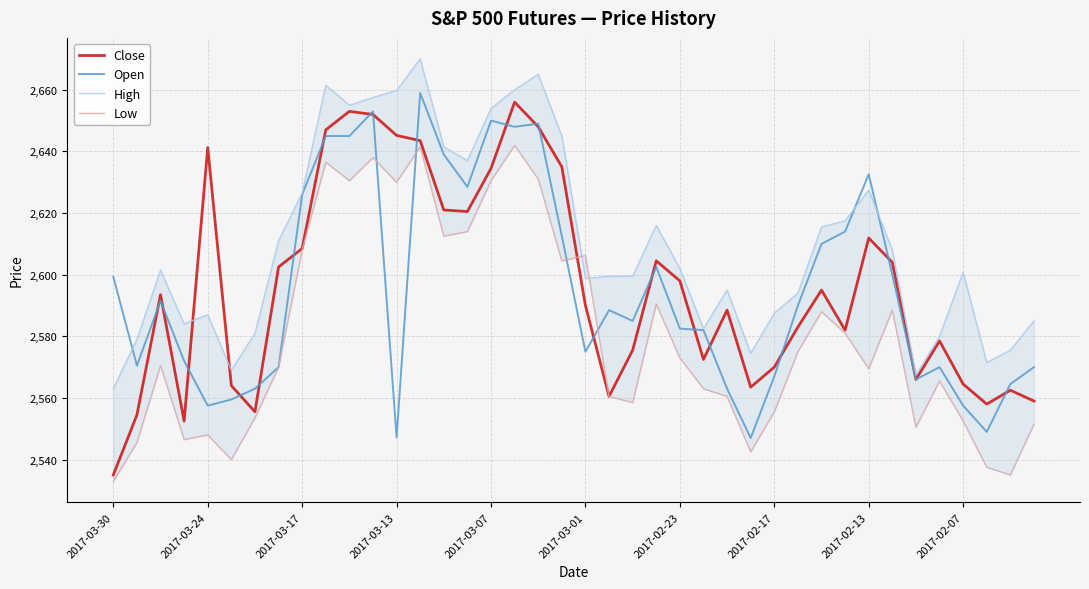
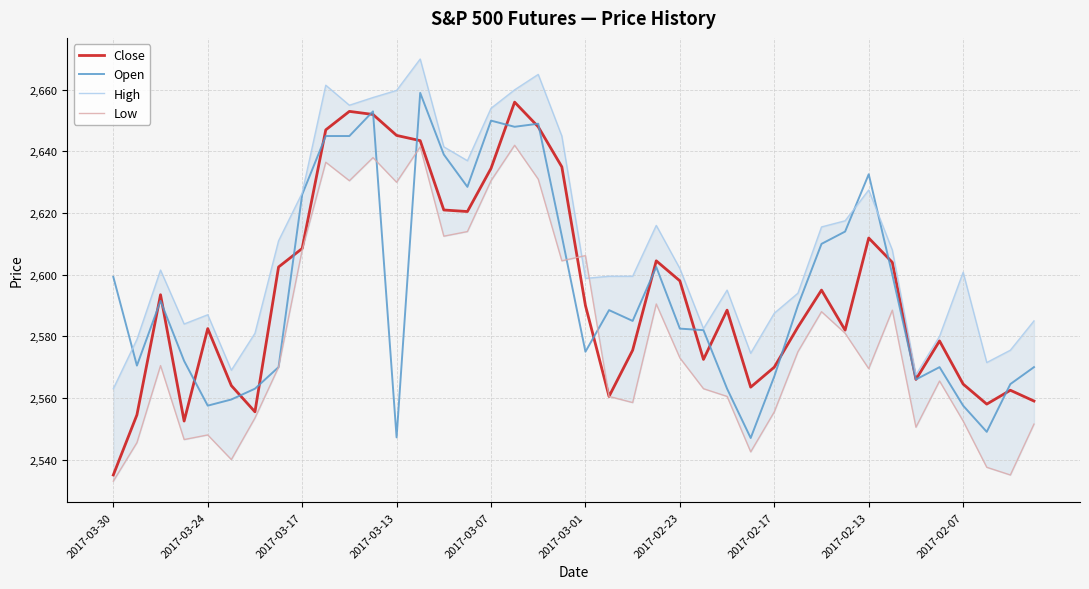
  {
    "Close": {
      "2017-03-30": "2,535",
-     "2017-03-24": "2,641",
+     "2017-03-24": "2,583",
      "2017-03-13": "2,645",
      "2017-03-07": "2,635",
      "2017-03-01": "2,590",
      "2017-02-23": "2,598",
      "2017-02-17": "2,570",
      "2017-02-13": "2,612",
      "2017-02-07": "2,565"
    },
    "High": {
      "2017-03-01": "2,599"
    },
    "Low": {
      "2017-03-30": "2,533",
      "2017-03-24": "2,548",
      "2017-03-13": "2,630",
      "2017-03-07": "2,631",
      "2017-02-23": "2,573",
      "2017-02-17": "2,556",
      "2017-02-13": "2,570",
      "2017-02-07": "2,553"
    }
  }
